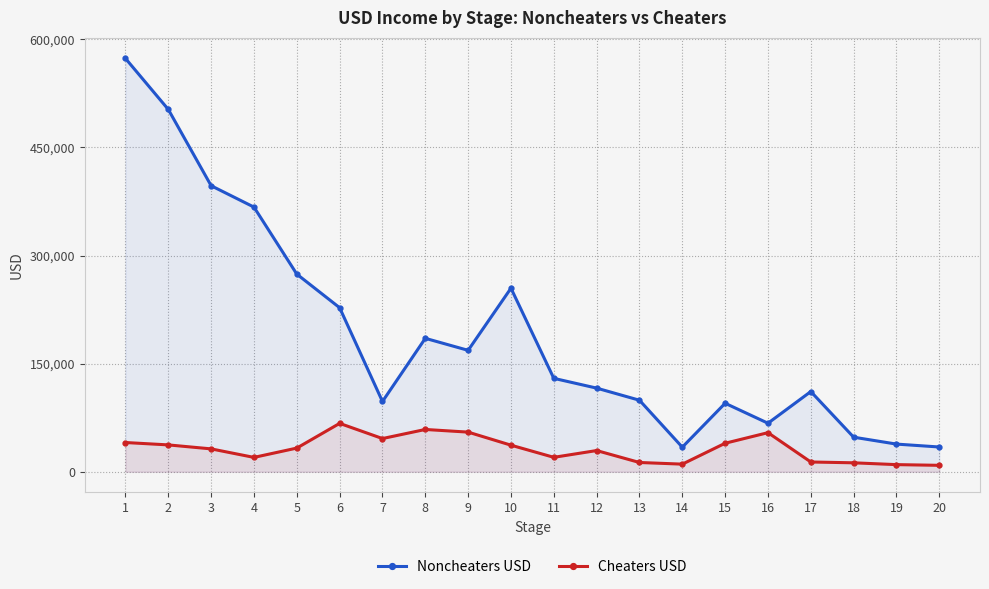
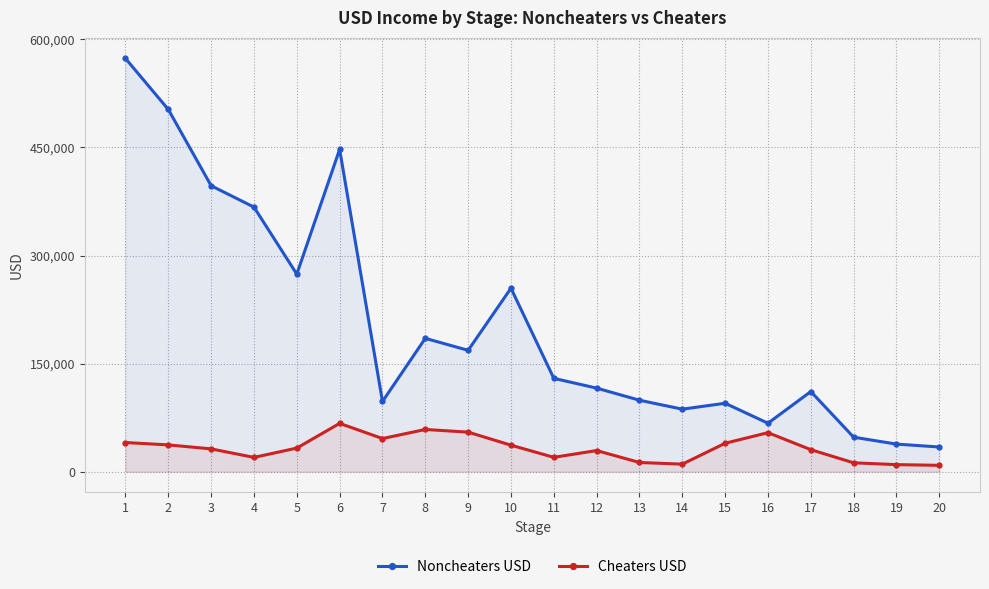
  {
    "Noncheaters USD": {
      "1": "570,000",
      "2": "500,000",
      "3": "400,000",
      "4": "370,000",
      "5": "270,000",
-     "6": "230,000",
+     "6": "450,000",
      "7": "100,000",
      "8": "190,000",
      "9": "170,000",
      "10": "250,000",
      "11": "130,000",
      "12": "120,000",
      "13": "100,000",
-     "14": "30,000",
+     "14": "90,000",
      "15": "100,000",
      "16": "70,000",
      "17": "110,000",
      "18": "50,000",
      "19": "40,000",
      "20": "30,000"
    },
    "Cheaters USD": {
      "1": "40,000",
      "2": "40,000",
      "3": "30,000",
      "4": "20,000",
      "5": "30,000",
      "6": "70,000",
      "7": "50,000",
      "8": "60,000",
      "9": "50,000",
      "10": "40,000",
      "11": "20,000",
      "12": "30,000",
      "13": "10,000",
      "14": "10,000",
      "15": "40,000",
      "16": "50,000",
-     "17": "10,000",
+     "17": "30,000",
      "18": "10,000",
      "19": "10,000",
      "20": "10,000"
    }
  }
